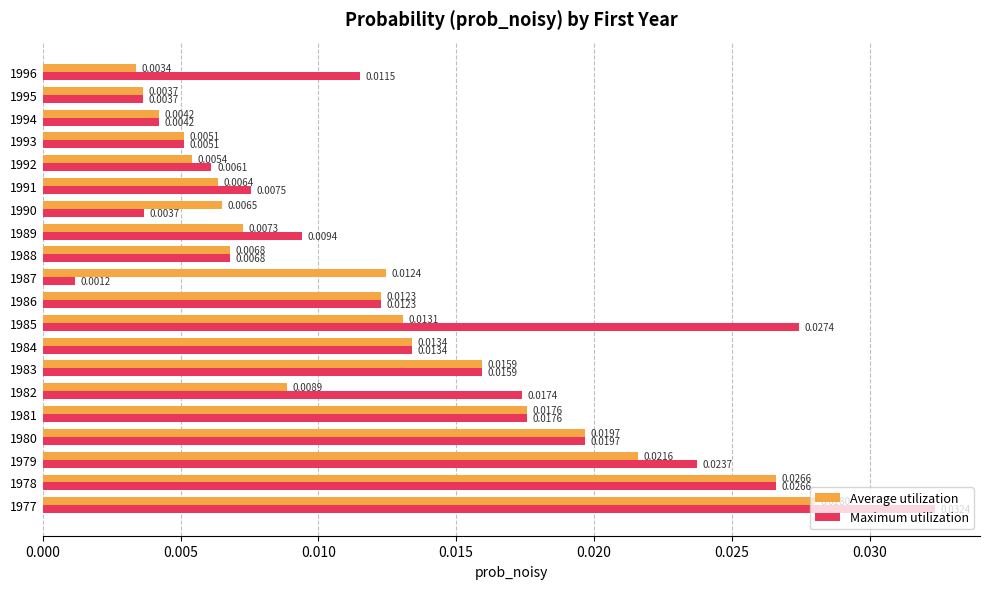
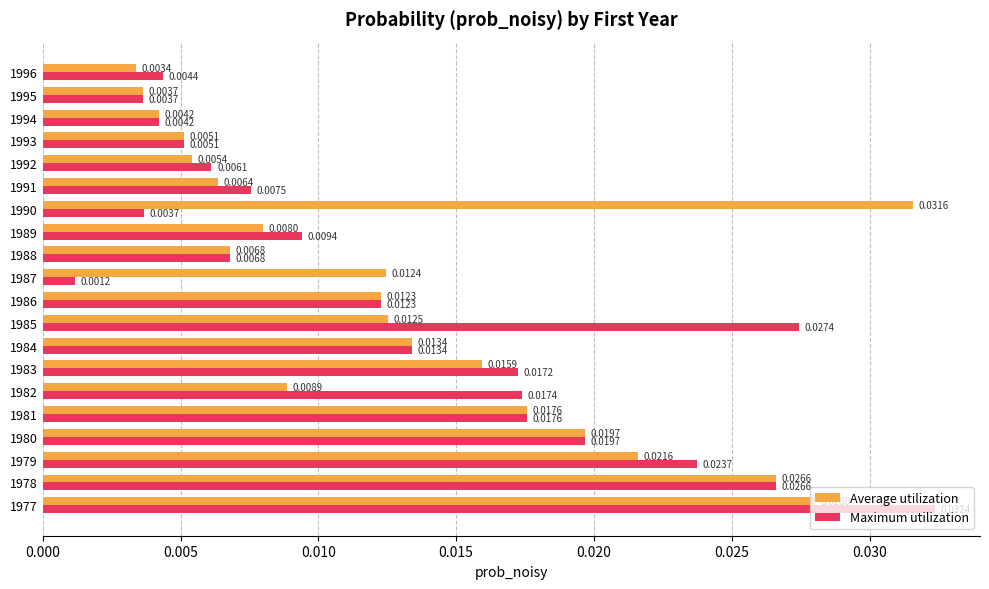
  {
    "Average utilization": {
      "1996": 0.0034,
      "1992": 0.0054,
      "1991": 0.0064,
-     "1990": 0.0065,
-     "1989": 0.0073,
+     "1990": 0.0316,
+     "1989": 0.0080,
      "1987": 0.0124,
-     "1985": 0.0131,
+     "1985": 0.0125,
      "1983": 0.0159,
      "1982": 0.0089,
      "1979": 0.0216
    },
    "Maximum utilization": {
-     "1996": 0.0115,
+     "1996": 0.0044,
      "1992": 0.0061,
      "1991": 0.0075,
      "1990": 0.0037,
      "1989": 0.0094,
      "1987": 0.0012,
      "1985": 0.0274,
-     "1983": 0.0159,
+     "1983": 0.0172,
      "1982": 0.0174,
      "1979": 0.0237
    }
  }
